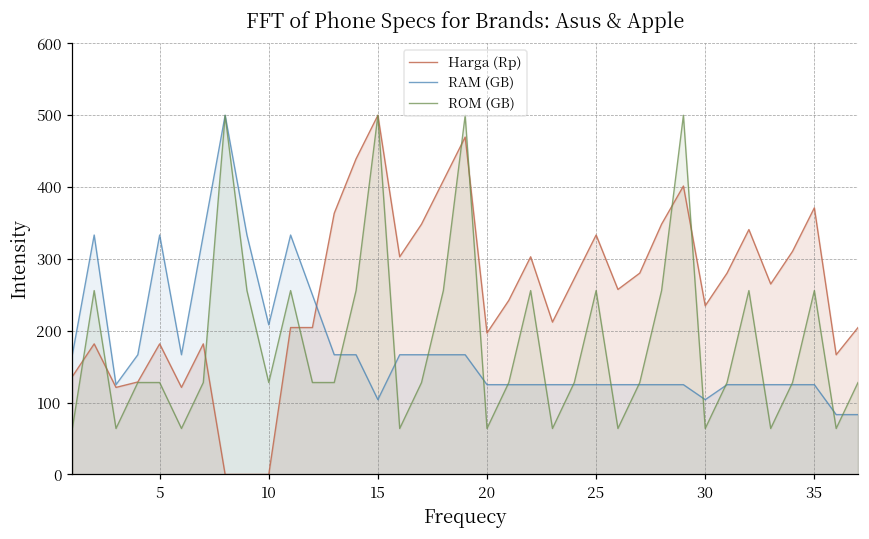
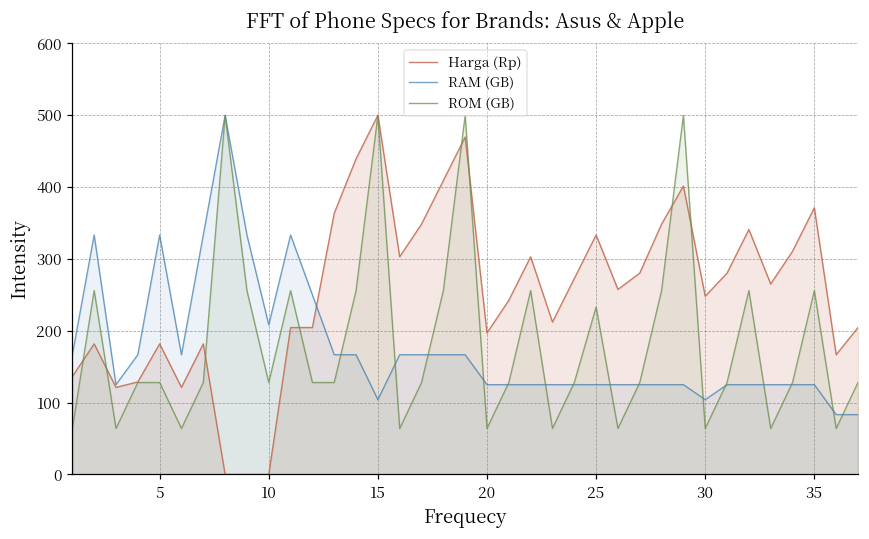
  {
    "Harga (Rp)": {
      "5": 180,
      "10": 0,
      "20": 200,
      "25": 330,
-     "30": 230,
+     "30": 250,
      "35": 370
    },
    "RAM (GB)": {
      "5": 330,
      "10": 210,
      "15": 100,
      "20": 130,
      "25": 130,
      "30": 100,
      "35": 130
    },
    "ROM (GB)": {
      "5": 130,
      "10": 130,
      "20": 60,
-     "25": 260,
+     "25": 230,
      "30": 60,
      "35": 260
    }
  }
